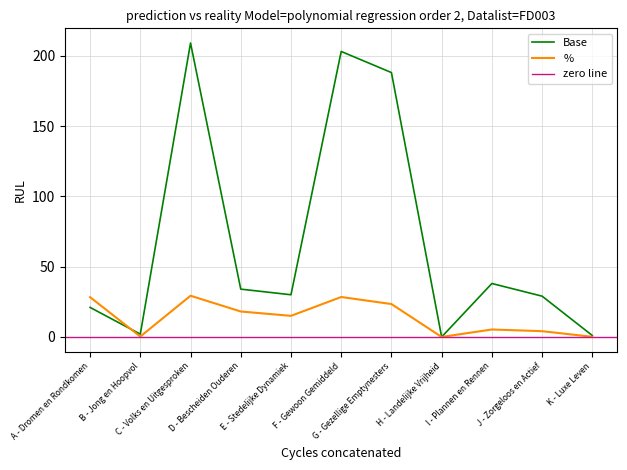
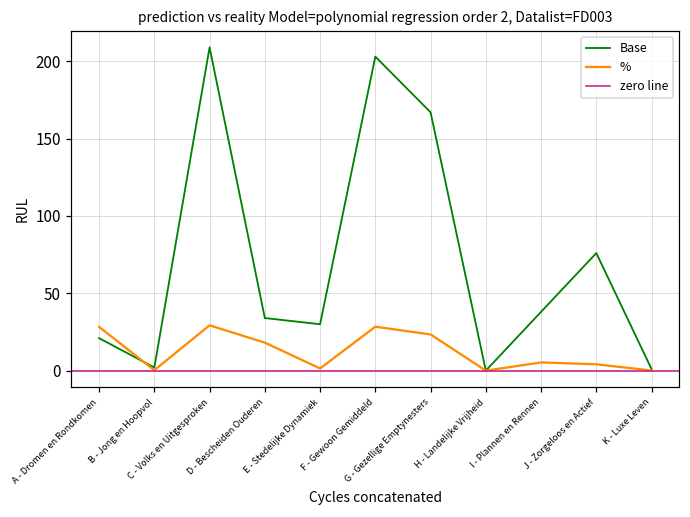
  {
    "Base": {
      "A - Dromen en Rondkomen": 21,
      "C - Volks en Uitgesproken": 209,
      "D - Bescheiden Ouderen": 34,
      "E - Stedelijke Dynamiek": 30,
      "F - Gewoon Gemiddeld": 203,
-     "G - Gezellige Emptynesters": 188,
+     "G - Gezellige Emptynesters": 167,
      "I - Plannen en Rennen": 38,
-     "J - Zorgeloos en Actief": 29
+     "J - Zorgeloos en Actief": 76
    },
    "%": {
      "A - Dromen en Rondkomen": 28,
      "C - Volks en Uitgesproken": 29,
      "D - Bescheiden Ouderen": 18,
-     "E - Stedelijke Dynamiek": 15,
+     "E - Stedelijke Dynamiek": 1,
      "F - Gewoon Gemiddeld": 28,
      "G - Gezellige Emptynesters": 23,
      "I - Plannen en Rennen": 5,
      "J - Zorgeloos en Actief": 4
    }
  }
